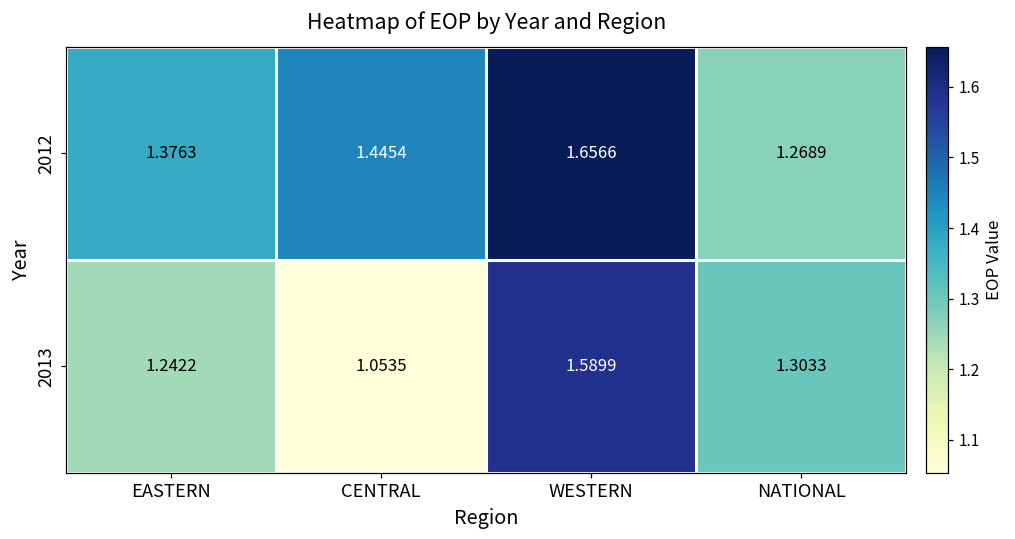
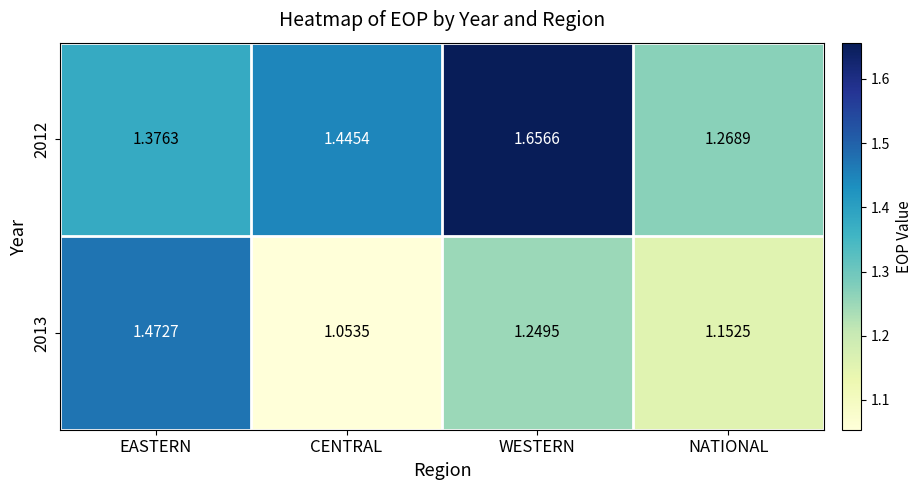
  {
    "2012": {
      "EASTERN": 1.3763,
      "CENTRAL": 1.4454,
      "WESTERN": 1.6566,
      "NATIONAL": 1.2689
    },
    "2013": {
-     "EASTERN": 1.2422,
+     "EASTERN": 1.4727,
      "CENTRAL": 1.0535,
-     "WESTERN": 1.5899,
-     "NATIONAL": 1.3033
+     "WESTERN": 1.2495,
+     "NATIONAL": 1.1525
    }
  }
